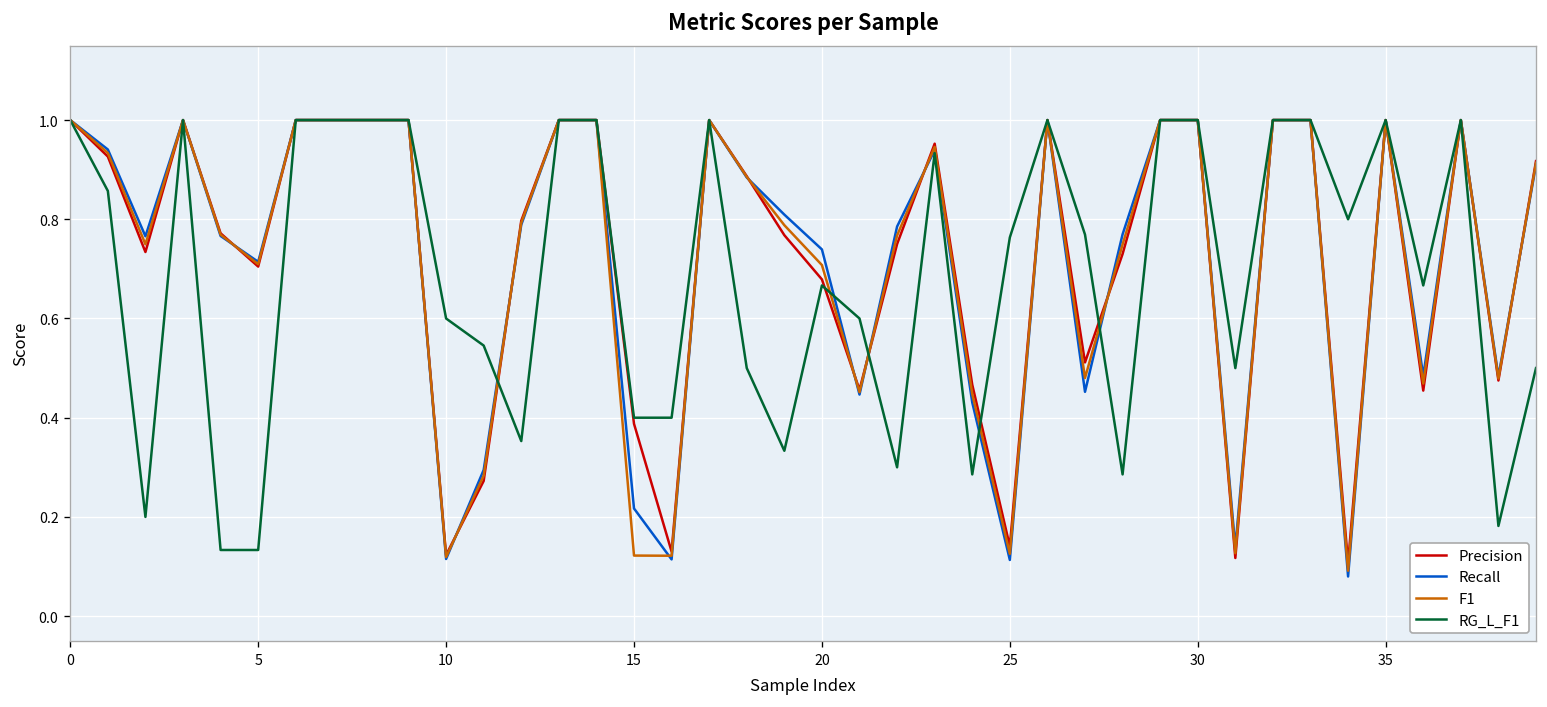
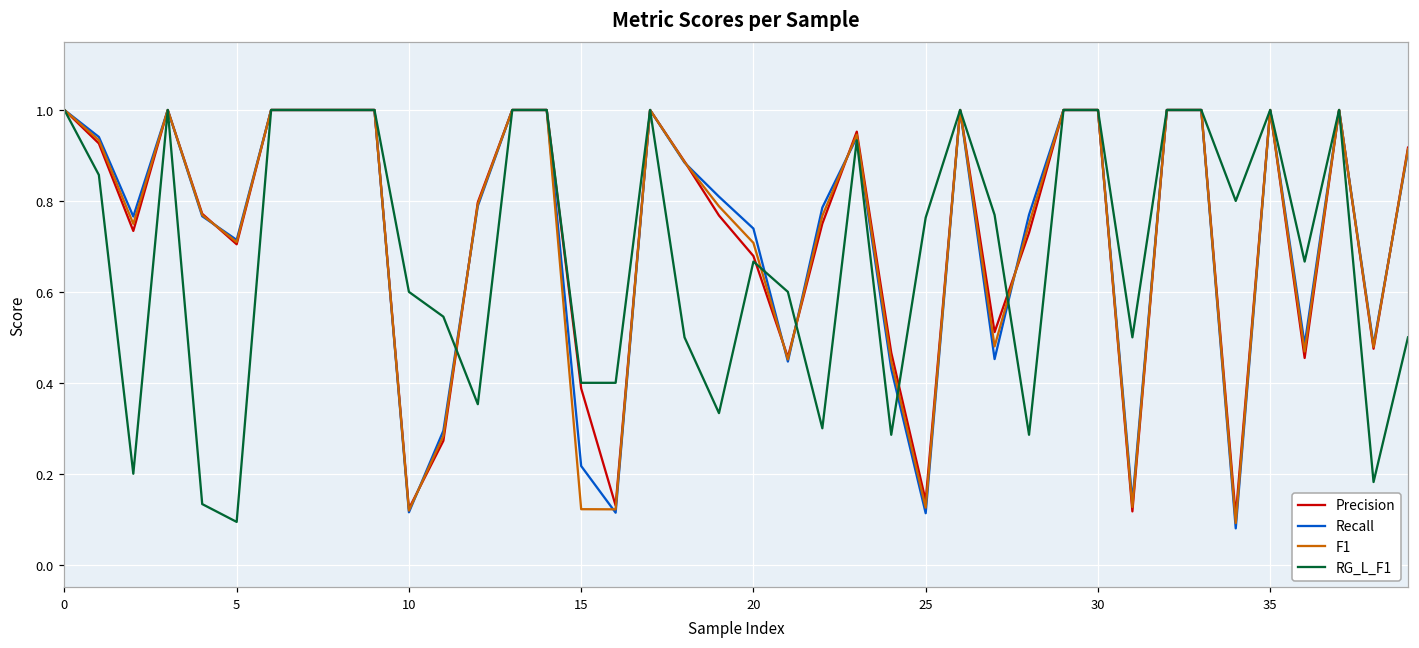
  {
    "Precision": {
      "15": 0.39,
      "20": 0.68,
      "25": 0.14
    },
    "Recall": {
      "15": 0.22,
      "20": 0.74,
      "25": 0.11
    },
    "F1": {
      "15": 0.12,
      "20": 0.71,
      "25": 0.13
    },
    "RG_L_F1": {
-     "5": 0.13,
+     "5": 0.09,
      "10": 0.60,
      "15": 0.40,
      "20": 0.67,
      "25": 0.76
    }
  }
